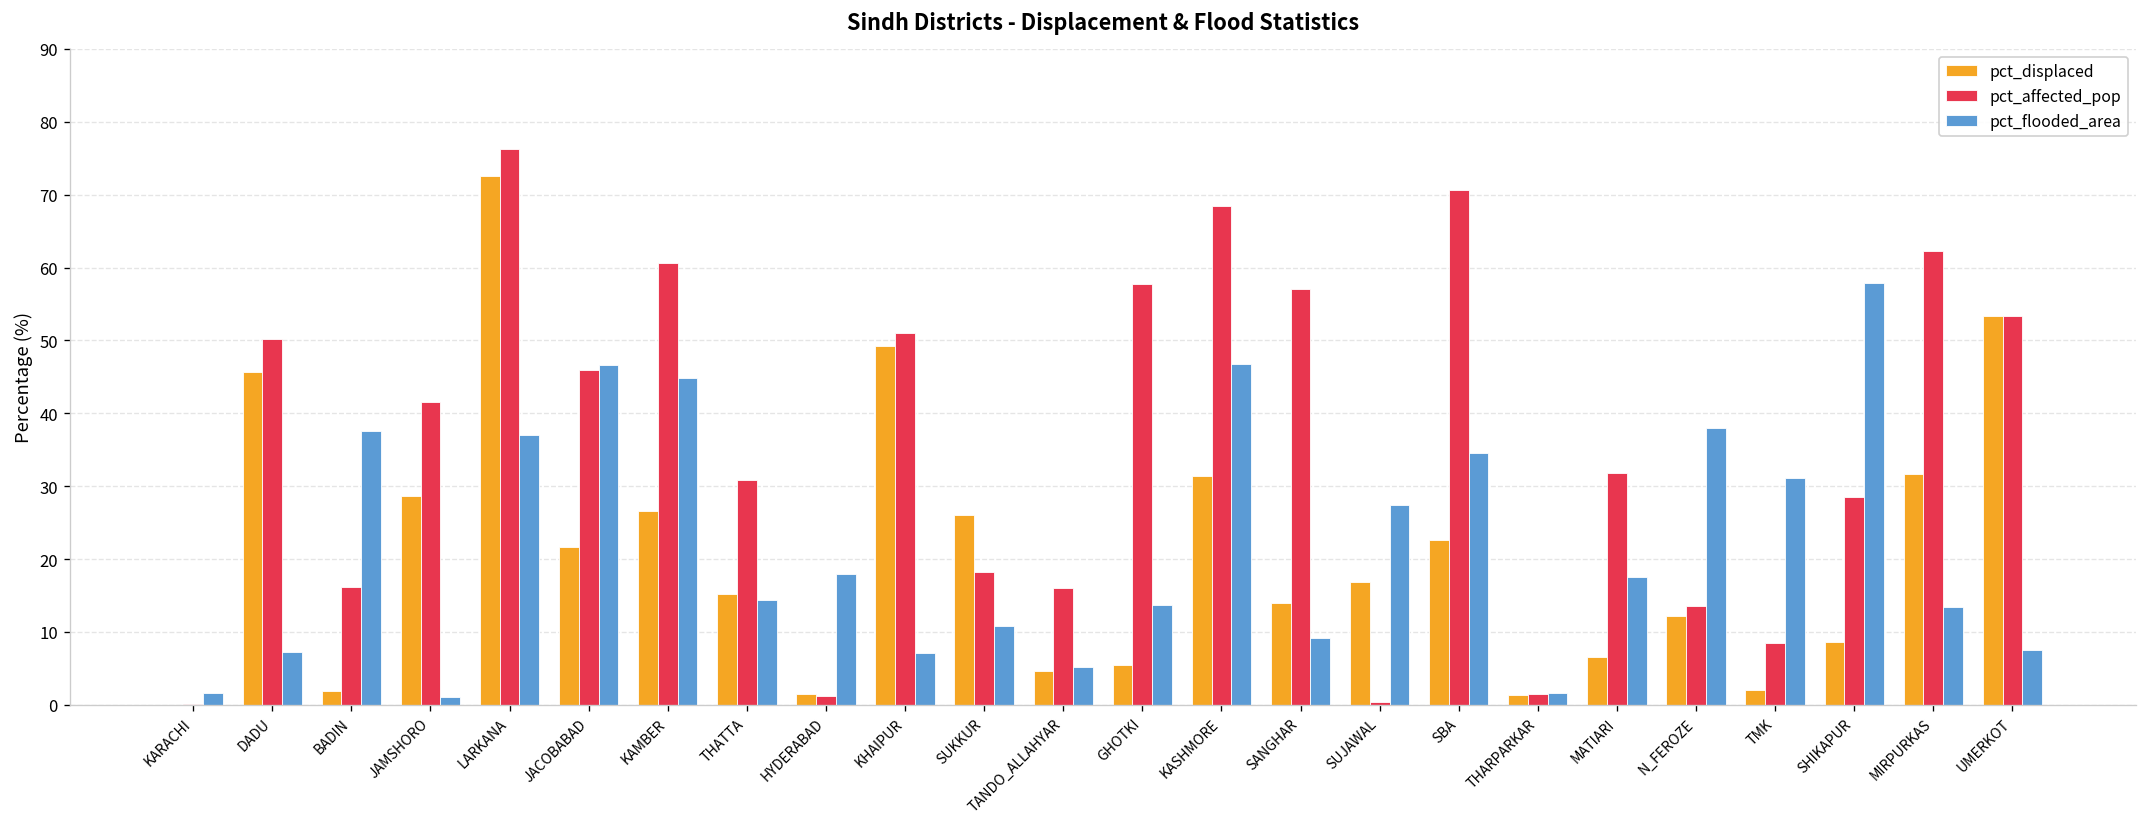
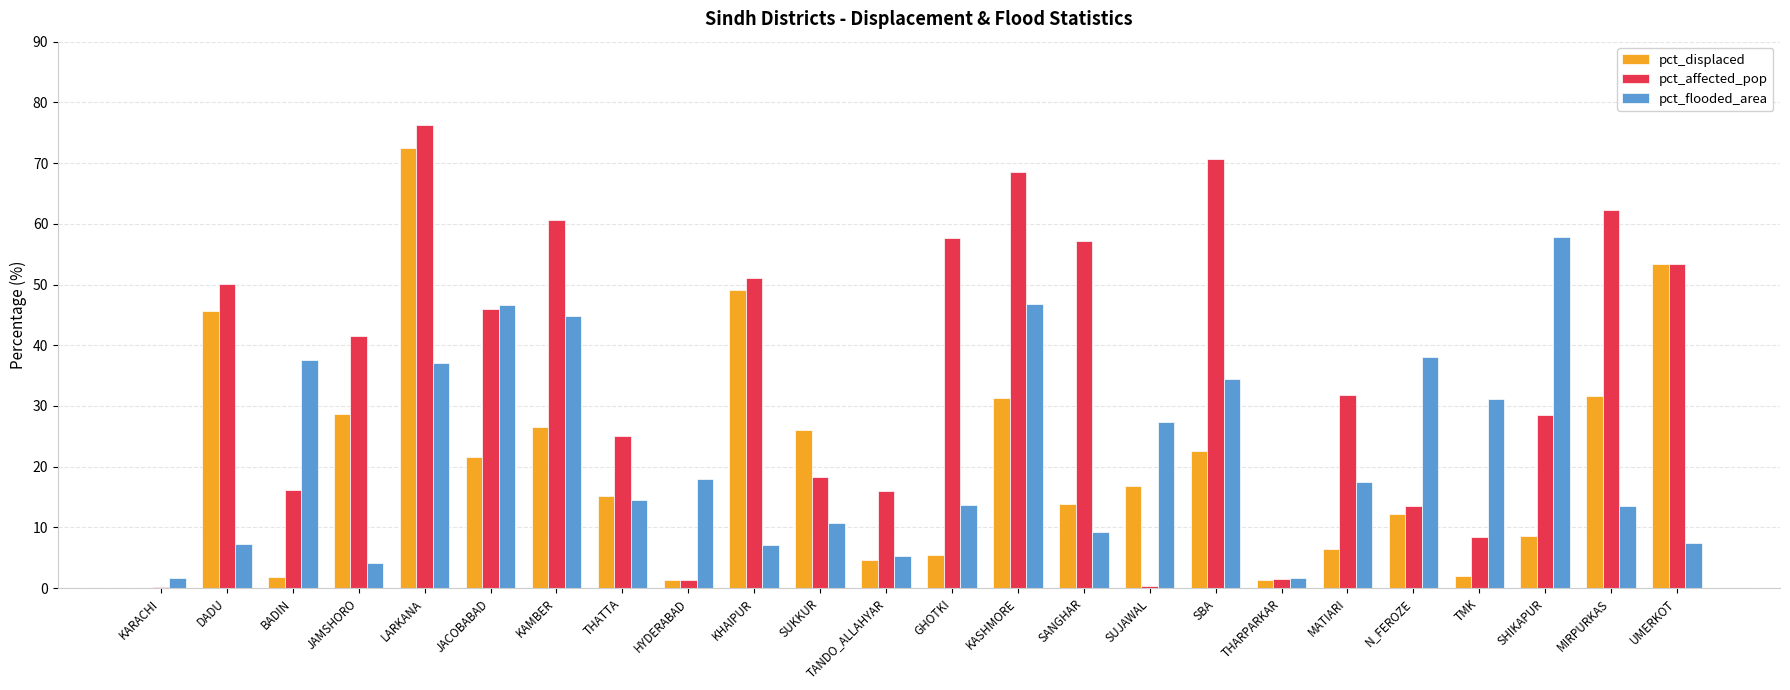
  {
    "pct_displaced": {
      "DADU": 46,
      "BADIN": 2,
      "JAMSHORO": 29,
      "LARKANA": 73,
      "JACOBABAD": 22,
      "KAMBER": 27,
      "THATTA": 15,
      "HYDERABAD": 1,
      "KHAIPUR": 49,
      "SUKKUR": 26,
      "TANDO_ALLAHYAR": 5,
      "GHOTKI": 6,
      "KASHMORE": 31,
      "SANGHAR": 14,
      "SUJAWAL": 17,
      "SBA": 23,
      "THARPARKAR": 1,
      "MATIARI": 7,
      "N_FEROZE": 12,
      "TMK": 2,
      "SHIKAPUR": 9,
      "MIRPURKAS": 32,
      "UMERKOT": 53
    },
    "pct_affected_pop": {
      "DADU": 50,
      "BADIN": 16,
      "JAMSHORO": 42,
      "LARKANA": 76,
      "JACOBABAD": 46,
      "KAMBER": 61,
-     "THATTA": 31,
+     "THATTA": 25,
      "HYDERABAD": 1,
      "KHAIPUR": 51,
      "SUKKUR": 18,
      "TANDO_ALLAHYAR": 16,
      "GHOTKI": 58,
      "KASHMORE": 69,
      "SANGHAR": 57,
      "SBA": 71,
      "THARPARKAR": 1,
      "MATIARI": 32,
      "N_FEROZE": 14,
      "TMK": 8,
      "SHIKAPUR": 29,
      "MIRPURKAS": 62,
      "UMERKOT": 53
    },
    "pct_flooded_area": {
      "KARACHI": 2,
      "DADU": 7,
      "BADIN": 38,
-     "JAMSHORO": 1,
+     "JAMSHORO": 4,
      "LARKANA": 37,
      "JACOBABAD": 47,
      "KAMBER": 45,
      "THATTA": 14,
      "HYDERABAD": 18,
      "KHAIPUR": 7,
      "SUKKUR": 11,
      "TANDO_ALLAHYAR": 5,
      "GHOTKI": 14,
      "KASHMORE": 47,
      "SANGHAR": 9,
      "SUJAWAL": 27,
      "SBA": 35,
      "THARPARKAR": 2,
      "MATIARI": 18,
      "N_FEROZE": 38,
      "TMK": 31,
      "SHIKAPUR": 58,
      "MIRPURKAS": 13,
      "UMERKOT": 7
    }
  }
